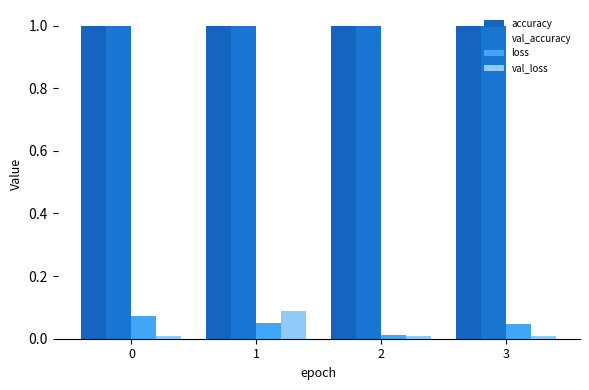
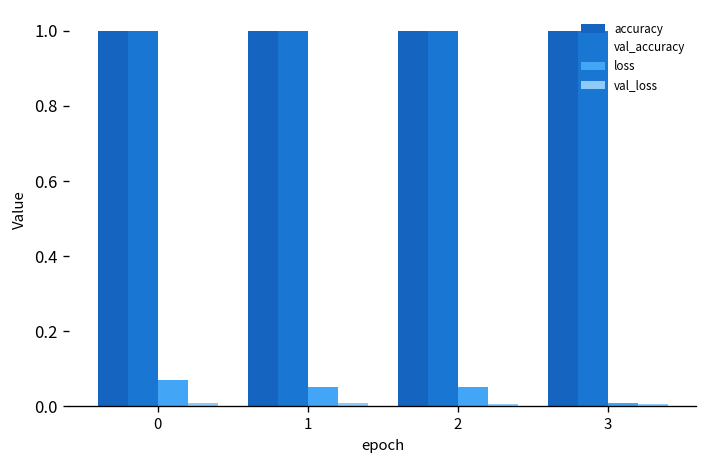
  {
    "loss": {
      "0": 0.07,
      "1": 0.05,
-     "2": 0.01,
-     "3": 0.05
+     "2": 0.05,
+     "3": 0.01
    },
    "val_loss": {
      "0": 0.01,
-     "1": 0.09
+     "1": 0.01
    }
  }
